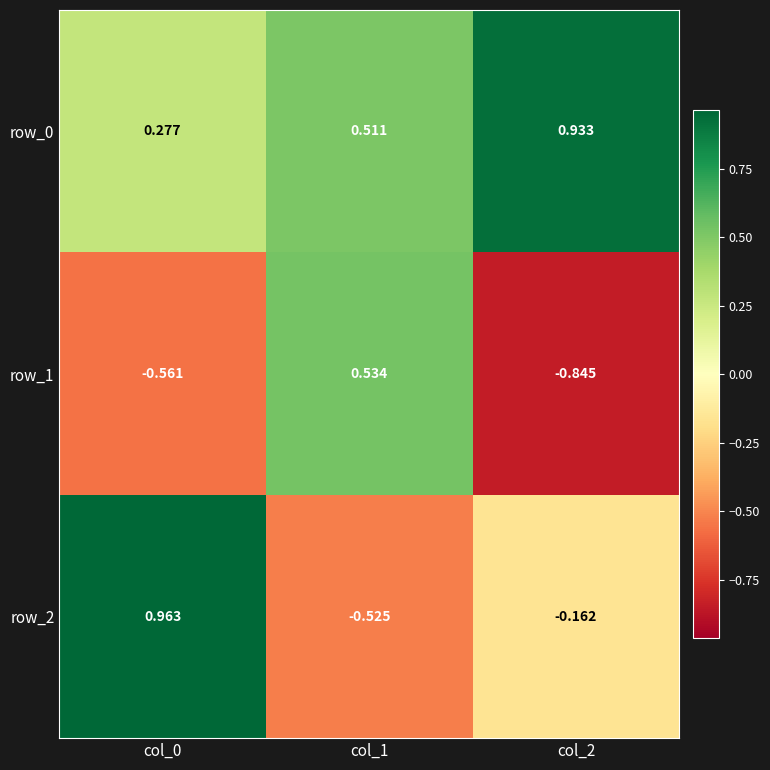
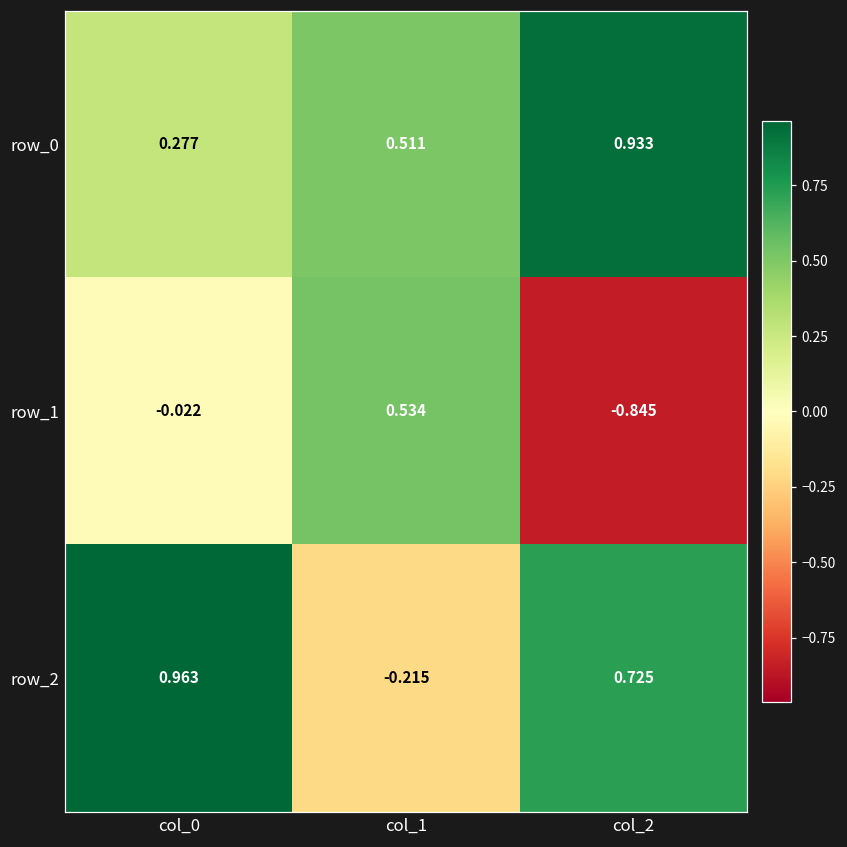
  {
    "row_0": {
      "col_0": 0.277,
      "col_1": 0.511,
      "col_2": 0.933
    },
    "row_1": {
-     "col_0": -0.561,
+     "col_0": -0.022,
      "col_1": 0.534,
      "col_2": -0.845
    },
    "row_2": {
      "col_0": 0.963,
-     "col_1": -0.525,
-     "col_2": -0.162
+     "col_1": -0.215,
+     "col_2": 0.725
    }
  }
